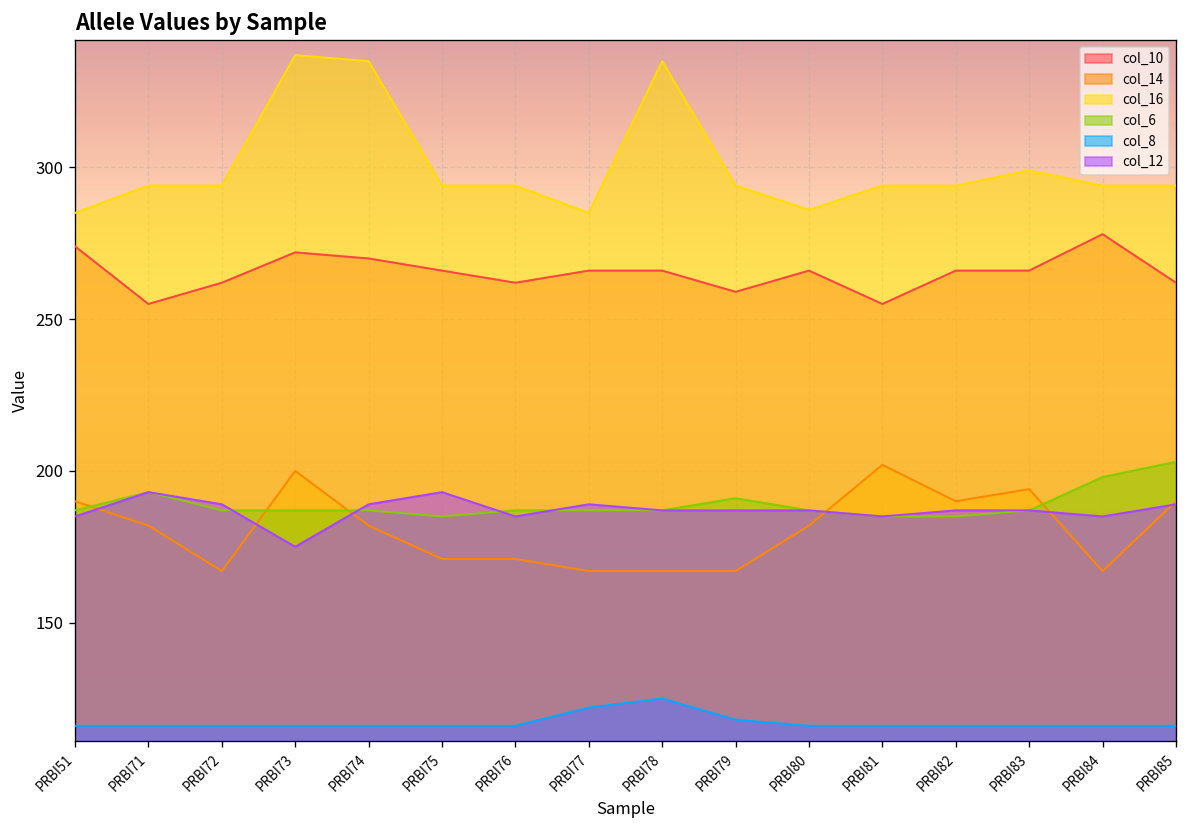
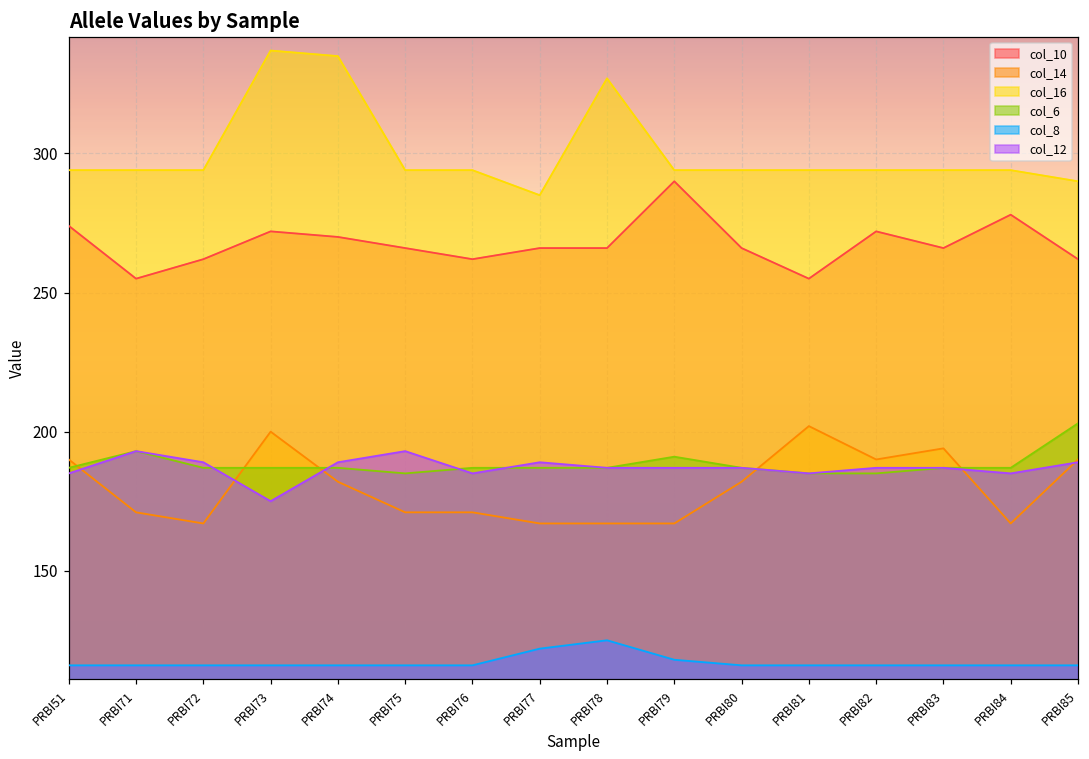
  {
    "col_10": {
      "PRBI51": 274,
      "PRBI71": 255,
      "PRBI72": 262,
      "PRBI73": 272,
      "PRBI74": 270,
      "PRBI75": 266,
      "PRBI76": 262,
      "PRBI77": 266,
      "PRBI78": 266,
-     "PRBI79": 259,
+     "PRBI79": 290,
      "PRBI80": 266,
      "PRBI81": 255,
-     "PRBI82": 266,
+     "PRBI82": 272,
      "PRBI83": 266,
      "PRBI84": 278,
      "PRBI85": 262
    },
    "col_14": {
      "PRBI51": 190,
-     "PRBI71": 182,
+     "PRBI71": 171,
      "PRBI72": 167,
      "PRBI73": 200,
      "PRBI74": 182,
      "PRBI75": 171,
      "PRBI76": 171,
      "PRBI77": 167,
      "PRBI78": 167,
      "PRBI79": 167,
      "PRBI80": 182,
      "PRBI81": 202,
      "PRBI82": 190,
      "PRBI83": 194,
      "PRBI84": 167
    },
    "col_16": {
-     "PRBI51": 285,
+     "PRBI51": 294,
      "PRBI71": 294,
      "PRBI72": 294,
      "PRBI73": 337,
      "PRBI74": 335,
      "PRBI75": 294,
      "PRBI76": 294,
      "PRBI77": 285,
-     "PRBI78": 335,
+     "PRBI78": 327,
      "PRBI79": 294,
-     "PRBI80": 286,
+     "PRBI80": 294,
      "PRBI81": 294,
      "PRBI82": 294,
-     "PRBI83": 299,
+     "PRBI83": 294,
      "PRBI84": 294,
-     "PRBI85": 294
+     "PRBI85": 290
    },
    "col_6": {
      "PRBI51": 187,
      "PRBI72": 187,
      "PRBI73": 187,
      "PRBI74": 187,
      "PRBI75": 185,
      "PRBI76": 187,
      "PRBI77": 187,
      "PRBI79": 191,
      "PRBI82": 185,
-     "PRBI84": 198,
+     "PRBI84": 187,
      "PRBI85": 203
    },
    "col_8": {
      "PRBI51": 116,
      "PRBI71": 116,
      "PRBI72": 116,
      "PRBI73": 116,
      "PRBI74": 116,
      "PRBI75": 116,
      "PRBI76": 116,
      "PRBI77": 122,
      "PRBI78": 125,
      "PRBI79": 118,
      "PRBI80": 116,
      "PRBI81": 116,
      "PRBI82": 116,
      "PRBI83": 116,
      "PRBI84": 116,
      "PRBI85": 116
    },
    "col_12": {
      "PRBI51": 185,
      "PRBI72": 189,
      "PRBI73": 175,
      "PRBI74": 189,
      "PRBI75": 193,
      "PRBI76": 185,
      "PRBI77": 189,
      "PRBI79": 187,
      "PRBI82": 187,
      "PRBI84": 185
    }
  }
